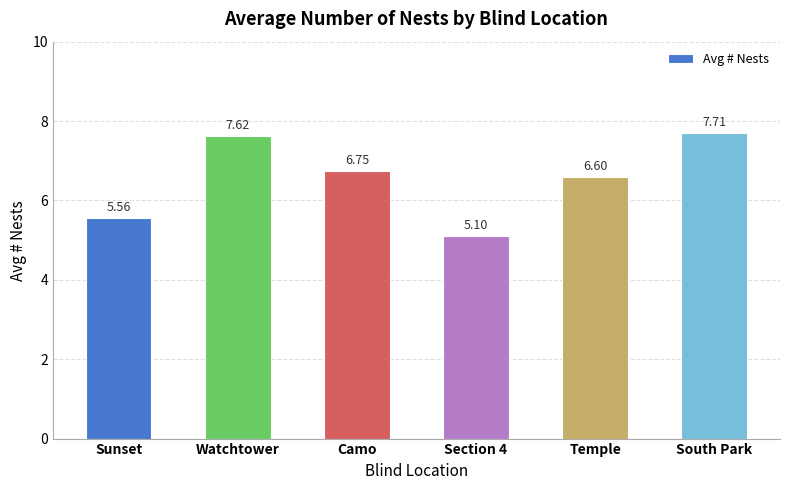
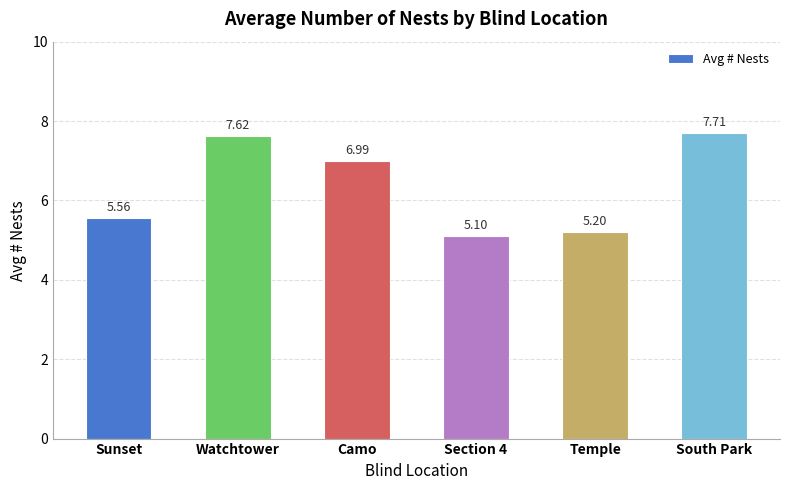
  {
    "Sunset": 5.56,
    "Watchtower": 7.62,
-   "Camo": 6.75,
+   "Camo": 6.99,
    "Section 4": 5.10,
-   "Temple": 6.60,
+   "Temple": 5.20,
    "South Park": 7.71
  }
